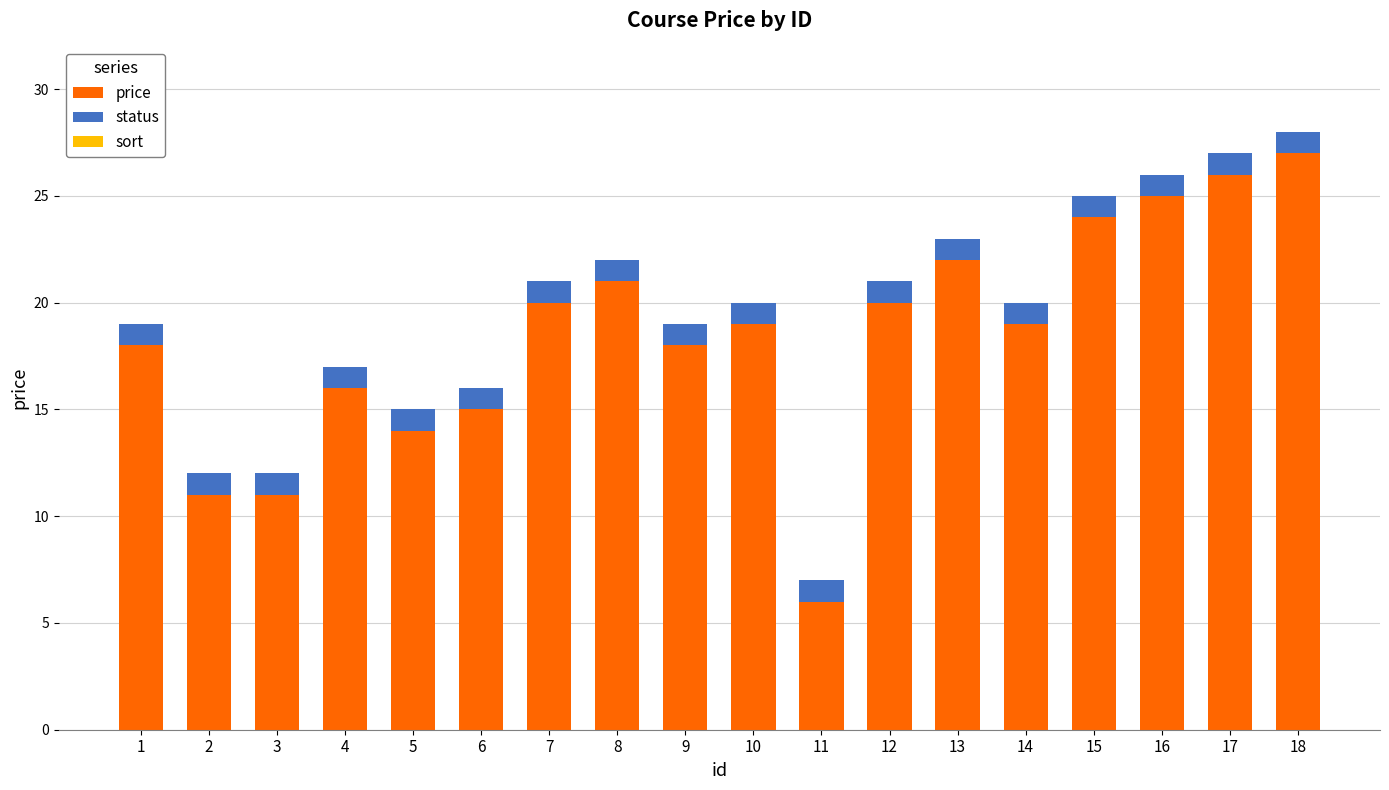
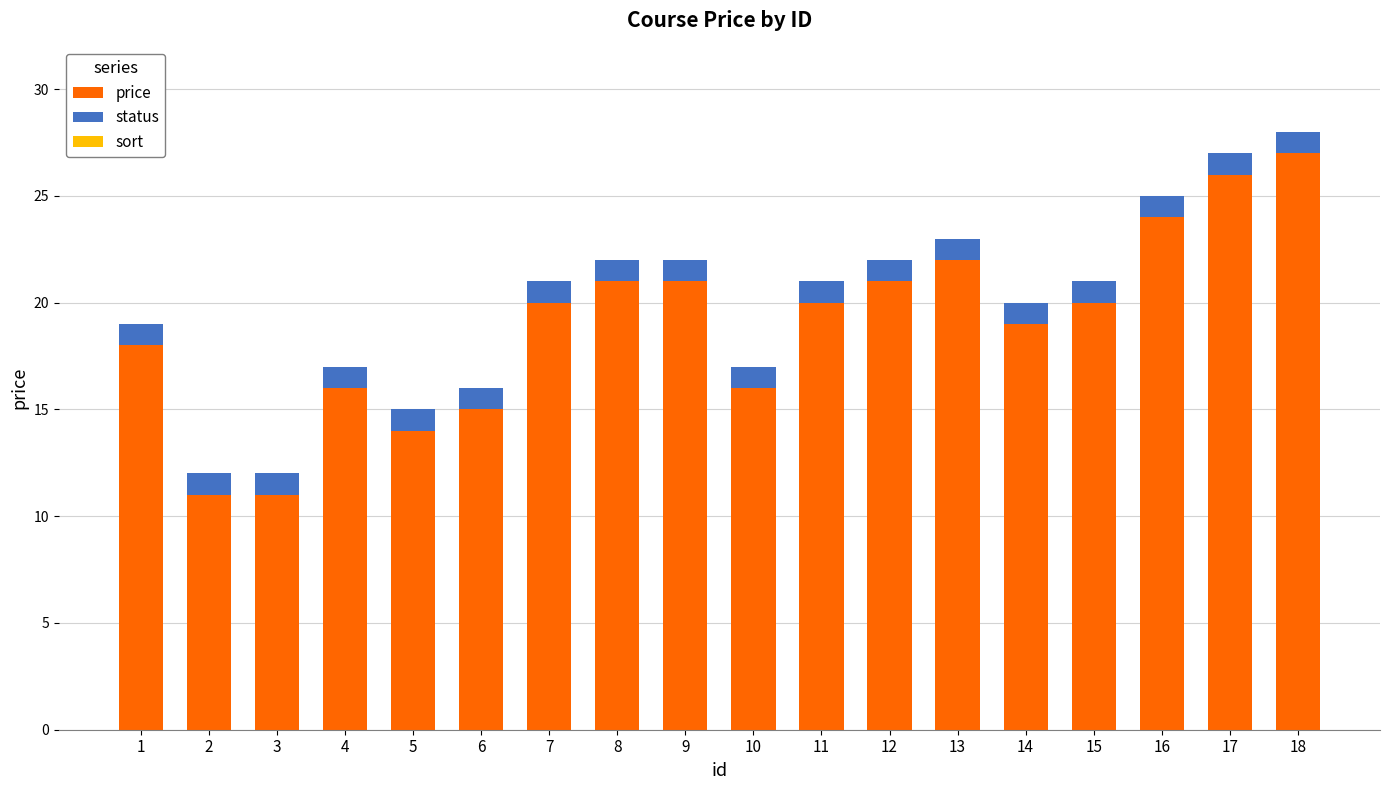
  {
    "price": {
      "1": 18,
      "2": 11,
      "3": 11,
      "4": 16,
      "5": 14,
      "6": 15,
      "7": 20,
      "8": 21,
-     "9": 18,
-     "10": 19,
-     "11": 6,
-     "12": 20,
+     "9": 21,
+     "10": 16,
+     "11": 20,
+     "12": 21,
      "13": 22,
      "14": 19,
-     "15": 24,
-     "16": 25,
+     "15": 20,
+     "16": 24,
      "17": 26,
      "18": 27
    }
  }
